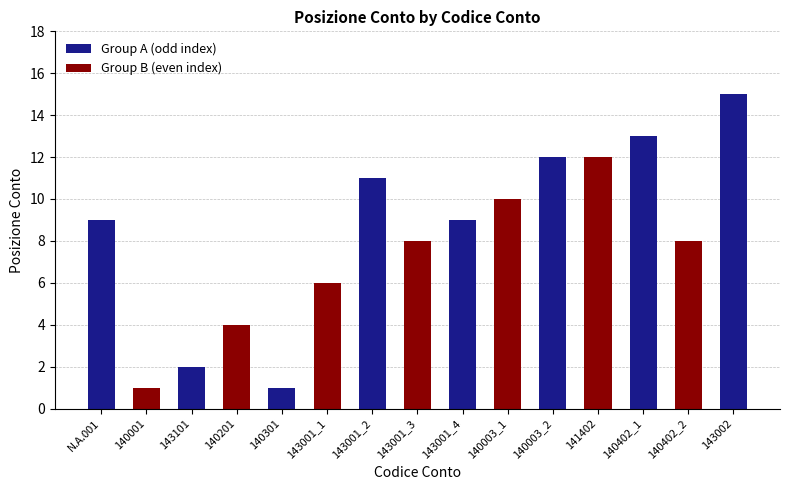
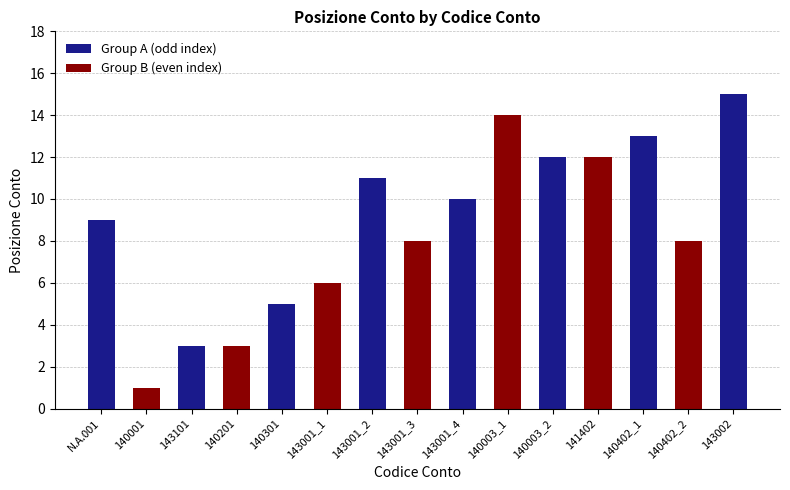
  {
    "N.A.001": 9,
    "140001": 1,
-   "143101": 2,
-   "140201": 4,
-   "140301": 1,
+   "143101": 3,
+   "140201": 3,
+   "140301": 5,
    "143001_1": 6,
    "143001_2": 11,
    "143001_3": 8,
-   "143001_4": 9,
-   "140003_1": 10,
+   "143001_4": 10,
+   "140003_1": 14,
    "140003_2": 12,
    "141402": 12,
    "140402_1": 13,
    "140402_2": 8,
    "143002": 15
  }
